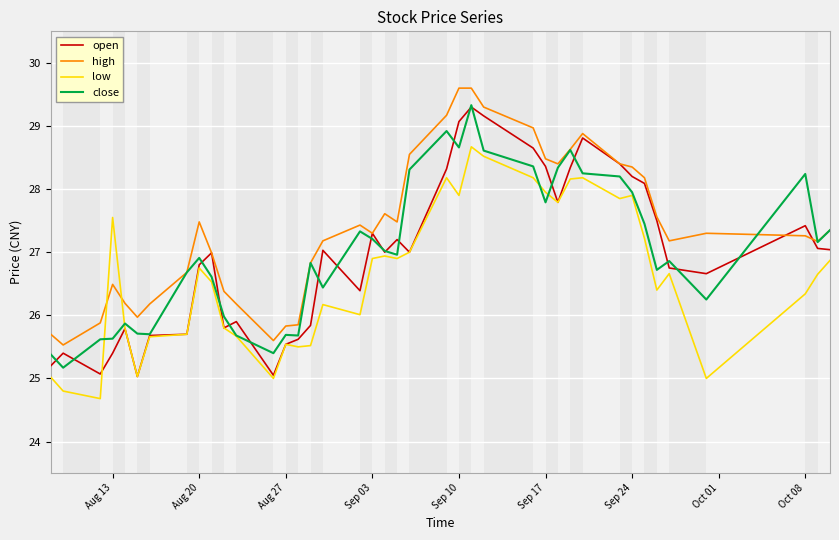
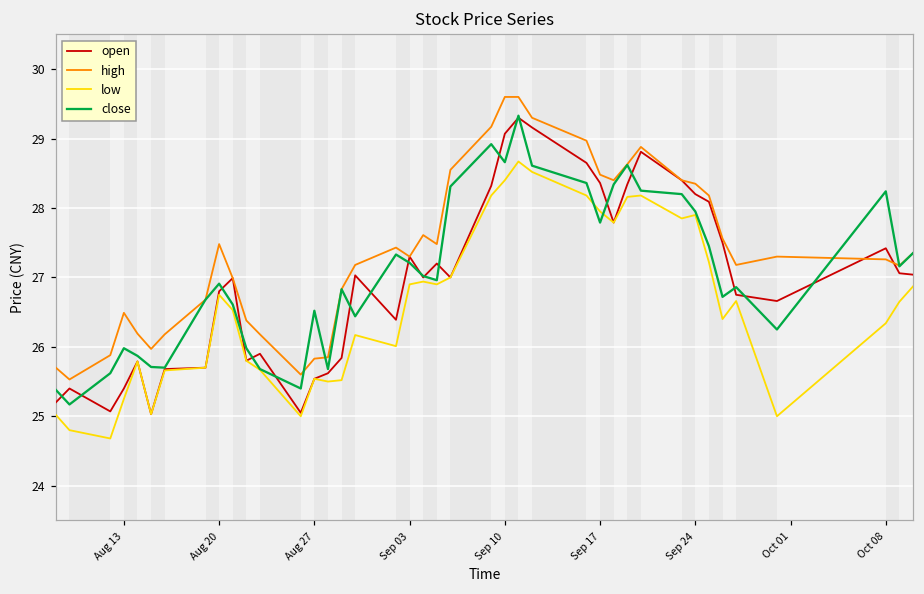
  {
    "open": {
      "Aug 13": 25.4,
      "Aug 20": 26.8,
      "Sep 10": 29.1,
      "Sep 17": 28.4,
      "Sep 24": 28.2,
      "Oct 08": 27.4
    },
    "high": {
      "Aug 13": 26.5,
      "Aug 20": 27.5,
      "Aug 27": 25.8,
      "Sep 10": 29.6,
      "Sep 17": 28.5,
      "Sep 24": 28.4,
      "Oct 08": 27.3
    },
    "low": {
-     "Aug 13": 27.6,
+     "Aug 13": 25.3,
      "Aug 20": 26.8,
      "Sep 03": 26.9,
-     "Sep 10": 27.9,
+     "Sep 10": 28.4,
      "Sep 17": 28.0,
      "Sep 24": 27.9,
      "Oct 08": 26.3
    },
    "close": {
-     "Aug 13": 25.6,
+     "Aug 13": 26.0,
      "Aug 20": 26.9,
-     "Aug 27": 25.7,
+     "Aug 27": 26.5,
      "Sep 03": 27.2,
      "Sep 10": 28.7,
      "Sep 17": 27.8,
      "Sep 24": 28.0,
      "Oct 08": 28.2
    }
  }
